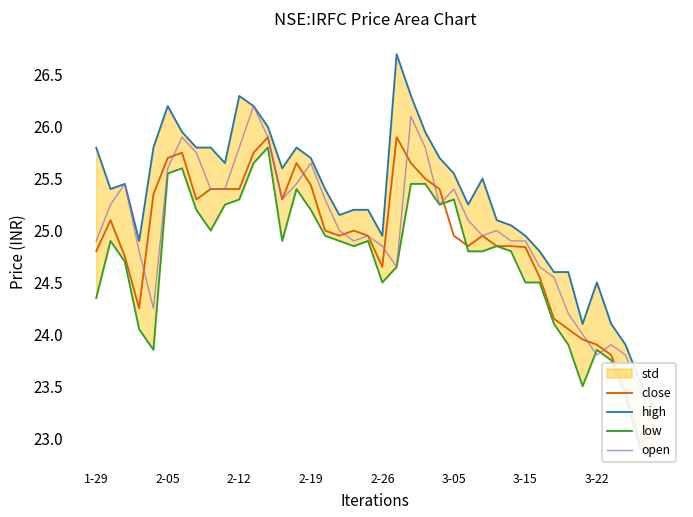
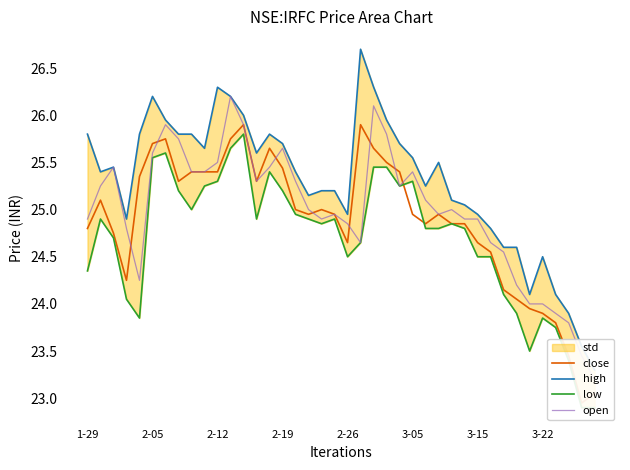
  {
    "close": {
      "1-29": 24.8,
      "2-05": 25.7,
      "2-12": 25.4,
      "2-19": 25.4,
      "2-26": 24.7,
      "3-05": 25.0,
-     "3-15": 24.8,
+     "3-15": 24.7,
      "3-22": 23.9
    },
    "std": {
      "1-29": 25.8,
      "2-05": 26.2,
      "2-12": 26.3,
      "2-19": 25.7,
      "2-26": 25.0,
      "3-05": 25.6,
      "3-15": 25.0,
      "3-22": 24.5
    },
    "low": {
      "1-29": 24.4,
      "2-05": 25.5,
      "2-12": 25.3,
      "2-19": 25.2,
      "2-26": 24.5,
      "3-05": 25.3,
      "3-15": 24.5,
      "3-22": 23.9
    },
    "open": {
      "1-29": 24.9,
      "2-05": 25.6,
-     "2-12": 25.8,
+     "2-12": 25.5,
      "2-19": 25.7,
      "2-26": 24.9,
      "3-05": 25.4,
      "3-15": 24.9,
-     "3-22": 23.8
+     "3-22": 24.0
    }
  }
